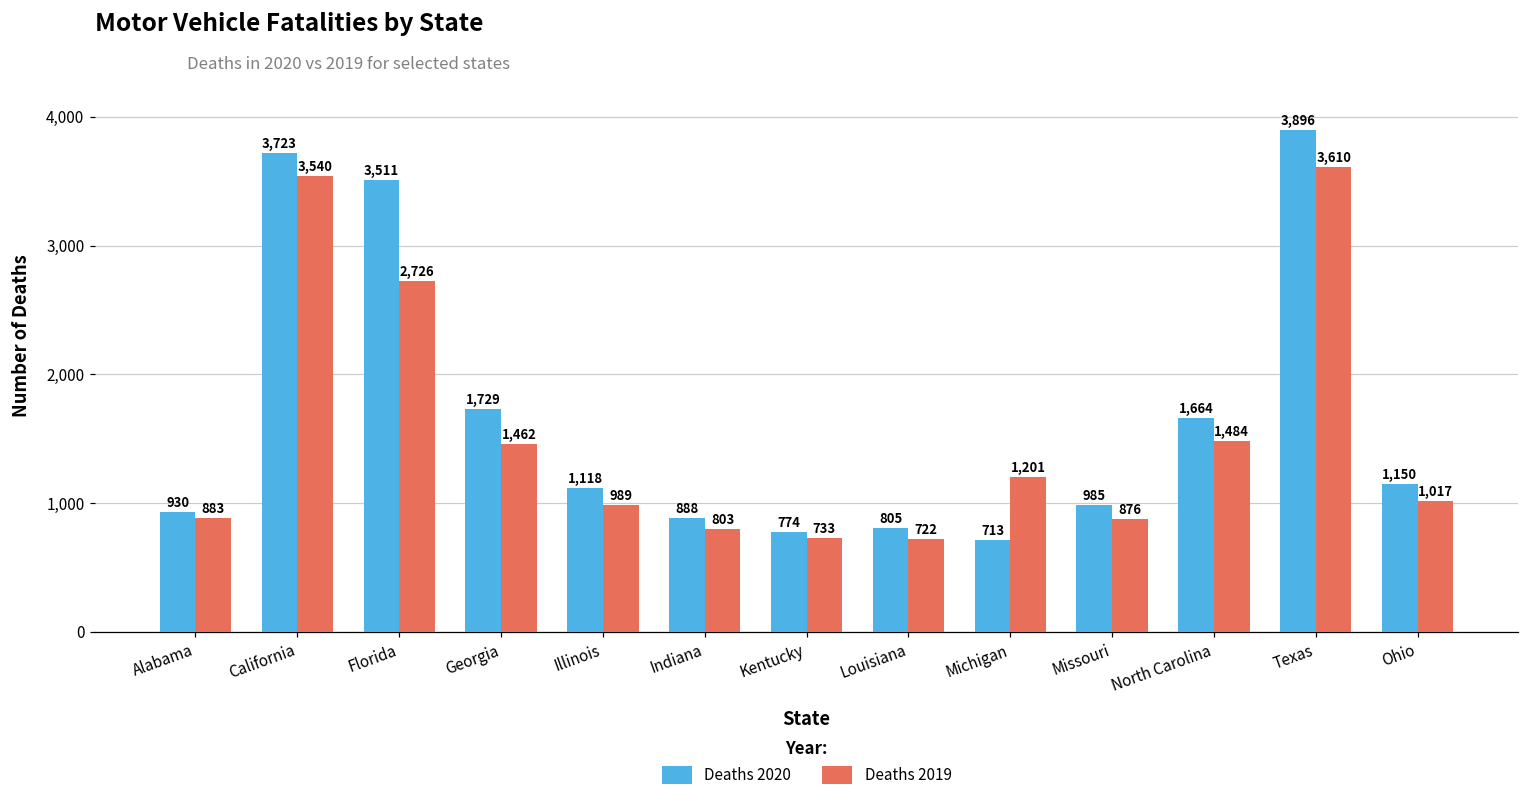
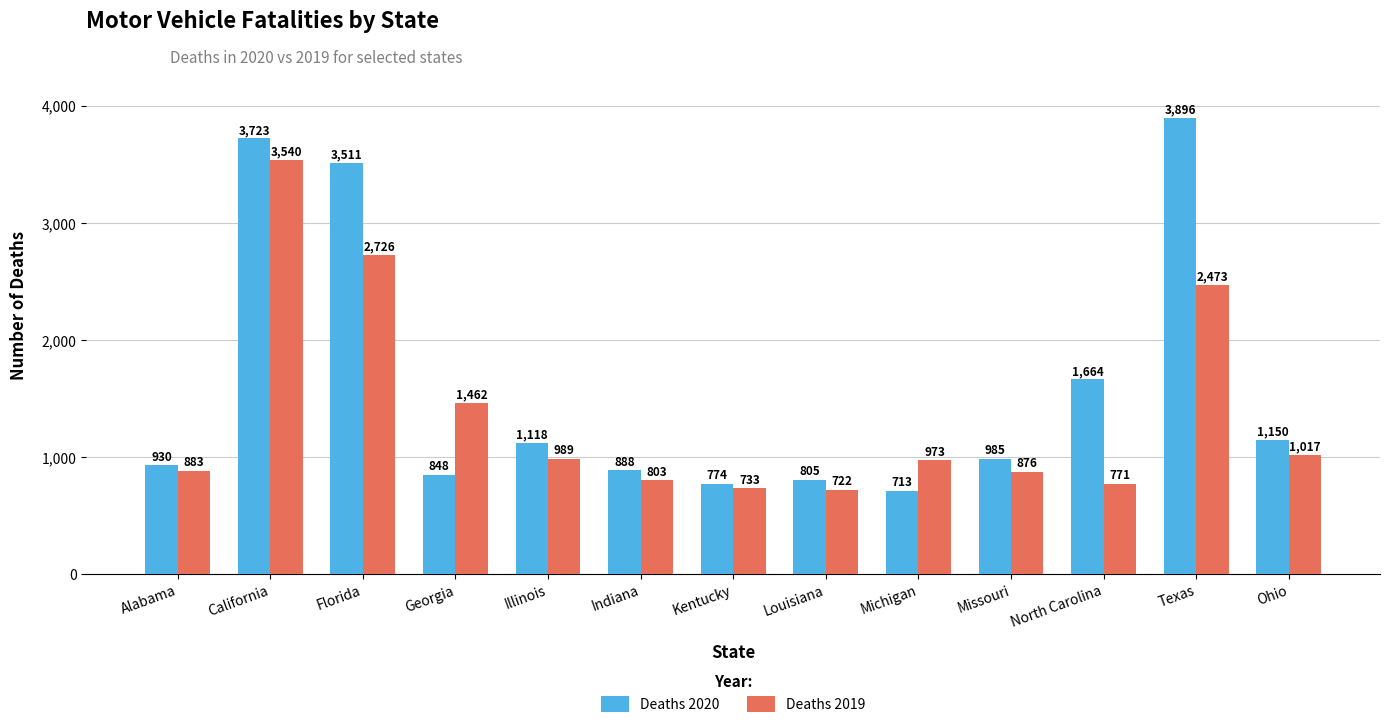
  {
    "Deaths 2020": {
      "Alabama": "930",
      "California": "3,723",
      "Florida": "3,511",
-     "Georgia": "1,729",
+     "Georgia": "848",
      "Illinois": "1,118",
      "Indiana": "888",
      "Kentucky": "774",
      "Louisiana": "805",
      "Michigan": "713",
      "Missouri": "985",
      "North Carolina": "1,664",
      "Texas": "3,896",
      "Ohio": "1,150"
    },
    "Deaths 2019": {
      "Alabama": "883",
      "California": "3,540",
      "Florida": "2,726",
      "Georgia": "1,462",
      "Illinois": "989",
      "Indiana": "803",
      "Kentucky": "733",
      "Louisiana": "722",
-     "Michigan": "1,201",
+     "Michigan": "973",
      "Missouri": "876",
-     "North Carolina": "1,484",
-     "Texas": "3,610",
+     "North Carolina": "771",
+     "Texas": "2,473",
      "Ohio": "1,017"
    }
  }
